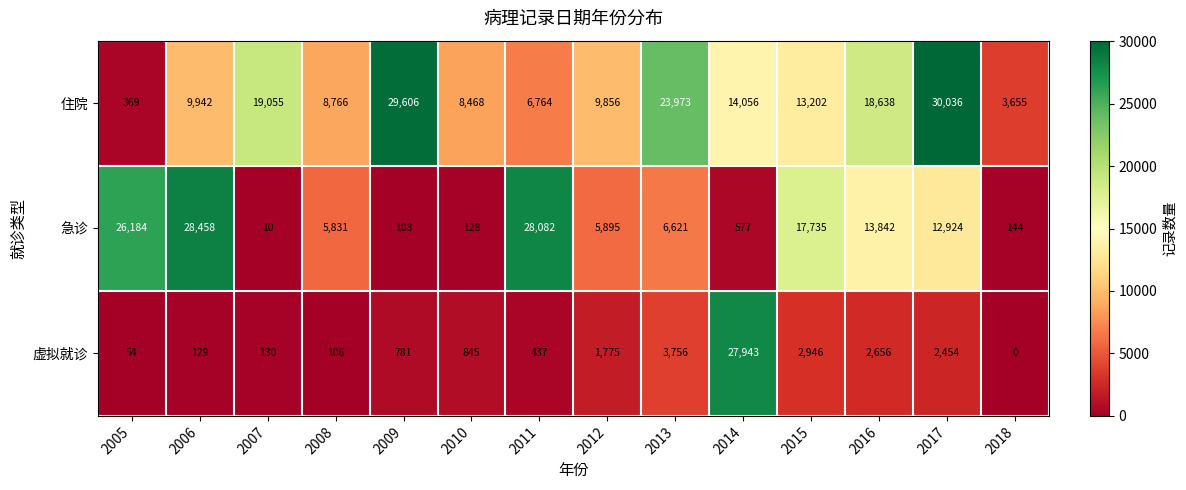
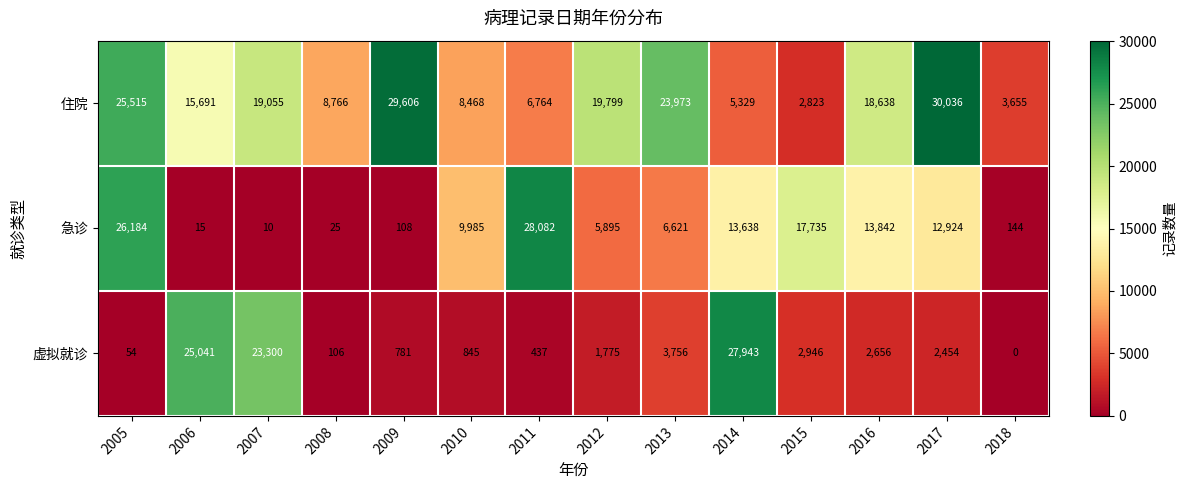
  {
    "住院": {
-     "2005": "369",
-     "2006": "9,942",
+     "2005": "25,515",
+     "2006": "15,691",
      "2007": "19,055",
      "2008": "8,766",
      "2009": "29,606",
      "2010": "8,468",
      "2011": "6,764",
-     "2012": "9,856",
+     "2012": "19,799",
      "2013": "23,973",
-     "2014": "14,056",
-     "2015": "13,202",
+     "2014": "5,329",
+     "2015": "2,823",
      "2016": "18,638",
      "2017": "30,036",
      "2018": "3,655"
    },
    "急诊": {
      "2005": "26,184",
-     "2006": "28,458",
+     "2006": "15",
      "2007": "10",
-     "2008": "5,831",
+     "2008": "25",
      "2009": "108",
-     "2010": "128",
+     "2010": "9,985",
      "2011": "28,082",
      "2012": "5,895",
      "2013": "6,621",
-     "2014": "577",
+     "2014": "13,638",
      "2015": "17,735",
      "2016": "13,842",
      "2017": "12,924",
      "2018": "144"
    },
    "虚拟就诊": {
      "2005": "54",
-     "2006": "129",
-     "2007": "130",
+     "2006": "25,041",
+     "2007": "23,300",
      "2008": "106",
      "2009": "781",
      "2010": "845",
      "2011": "437",
      "2012": "1,775",
      "2013": "3,756",
      "2014": "27,943",
      "2015": "2,946",
      "2016": "2,656",
      "2017": "2,454",
      "2018": "0"
    }
  }
